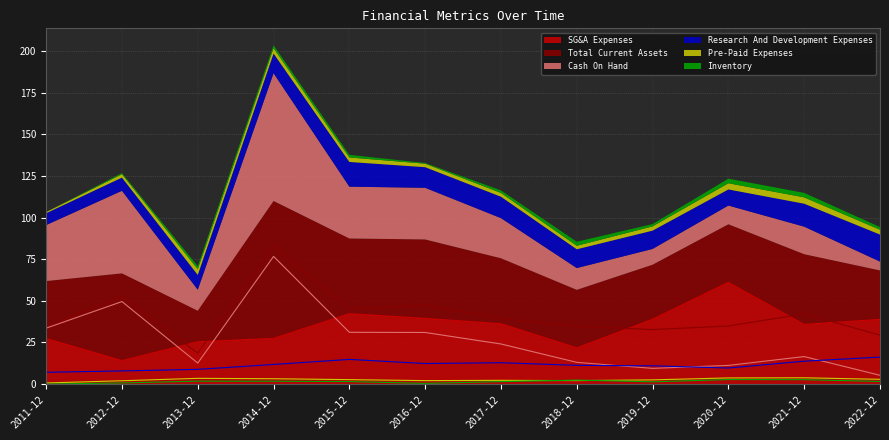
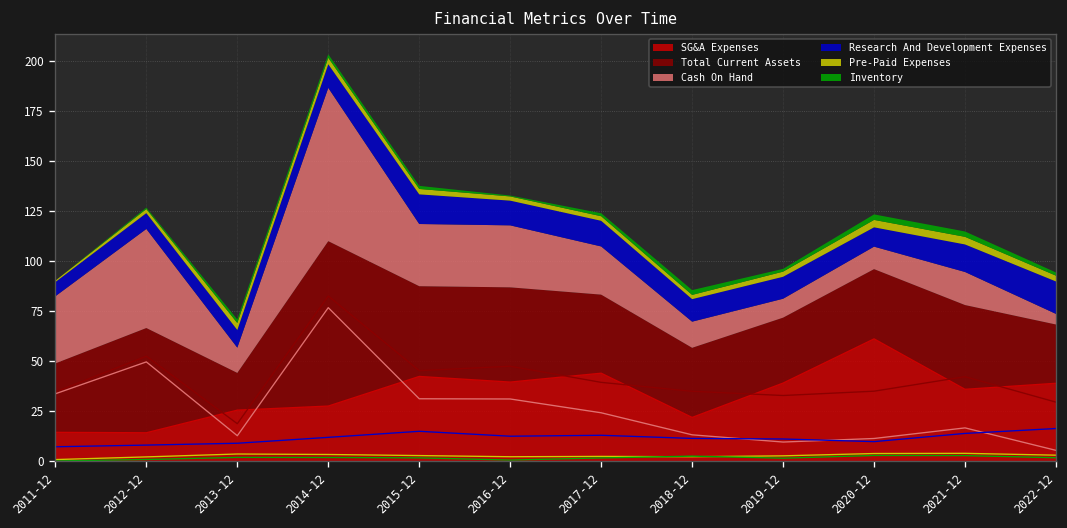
  {
    "SG&A Expenses": {
-     "2011-12": 27,
+     "2011-12": 14,
      "2012-12": 14,
      "2013-12": 25,
      "2014-12": 27,
      "2015-12": 42,
      "2016-12": 39,
-     "2017-12": 36,
+     "2017-12": 44,
      "2018-12": 22,
      "2019-12": 39,
      "2020-12": 61,
      "2021-12": 36,
      "2022-12": 39
    }
  }
